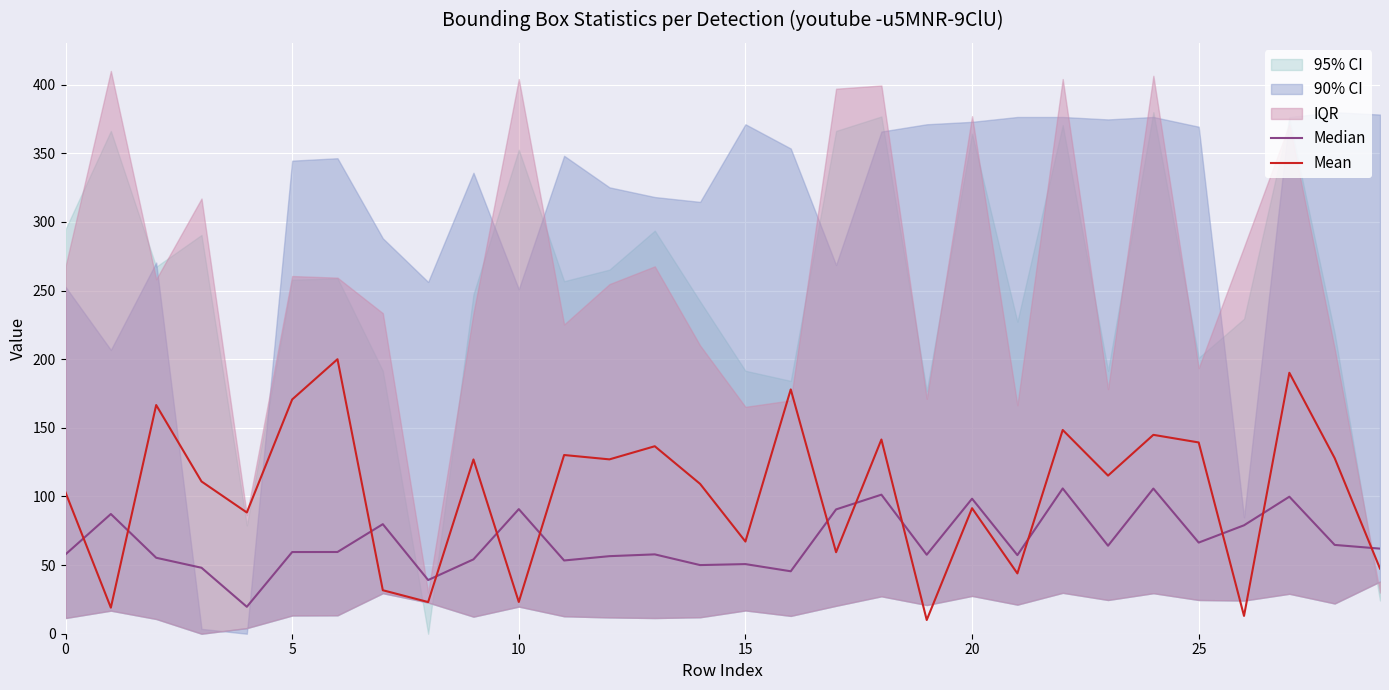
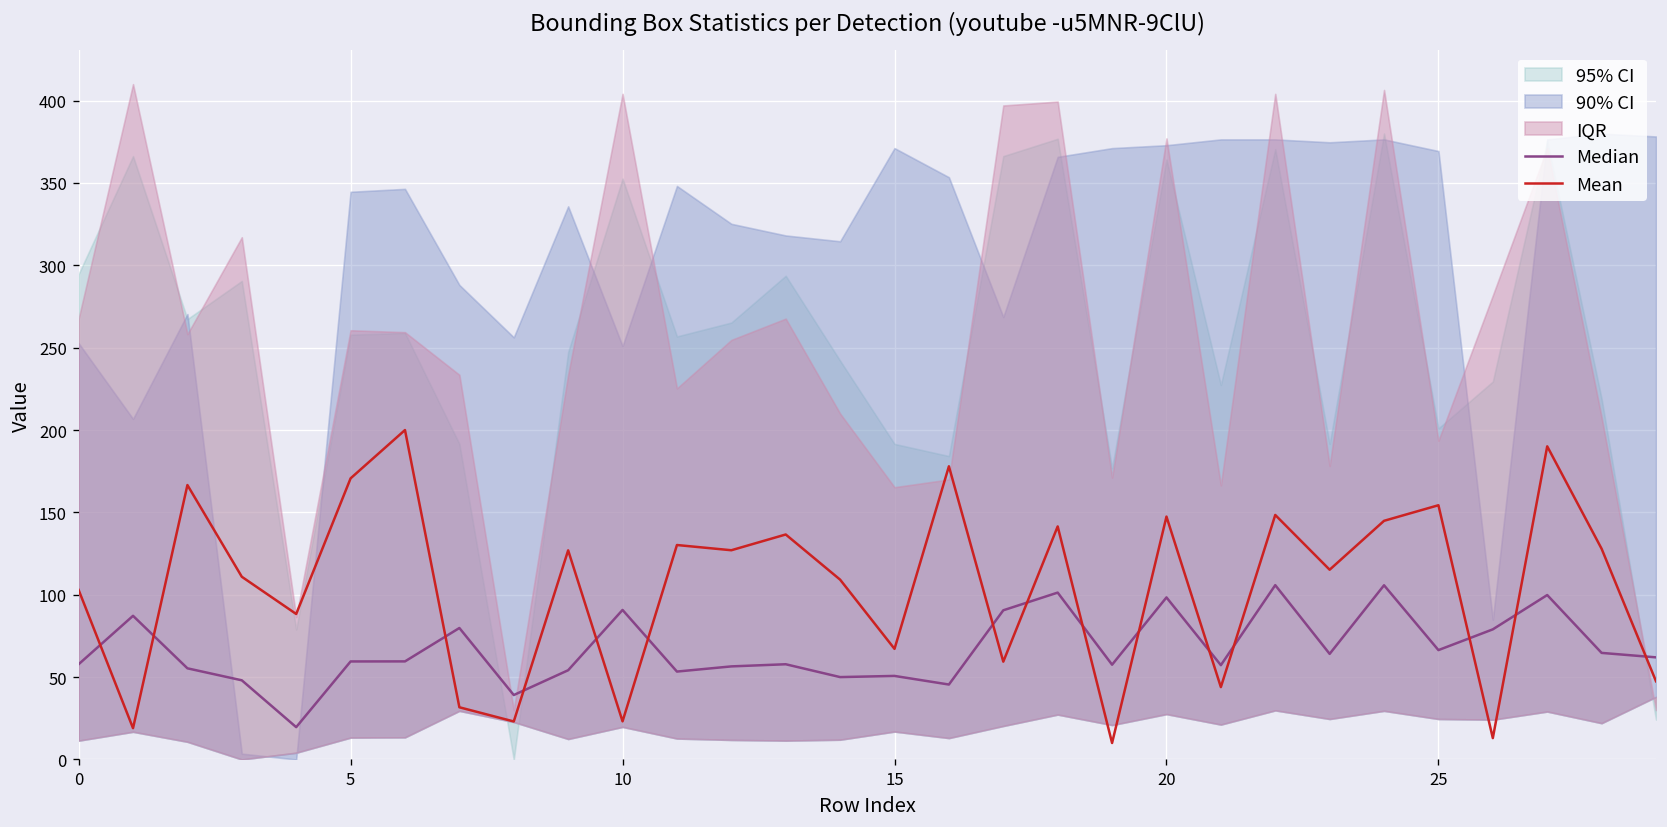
  {
    "Median": {
      "0": 58,
      "5": 60,
      "10": 91,
      "15": 51,
      "20": 98,
      "25": 66
    },
    "Mean": {
      "0": 103,
      "5": 171,
      "10": 23,
      "15": 67,
-     "20": 91,
-     "25": 139
+     "20": 147,
+     "25": 154
    }
  }
